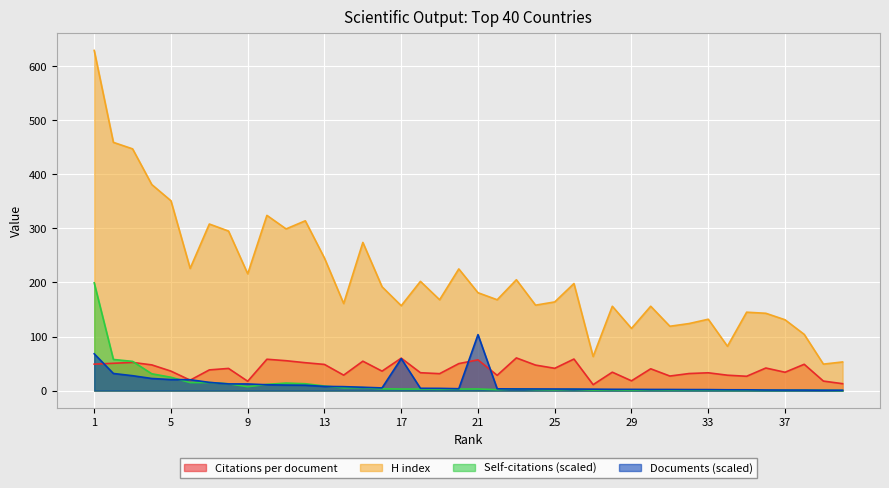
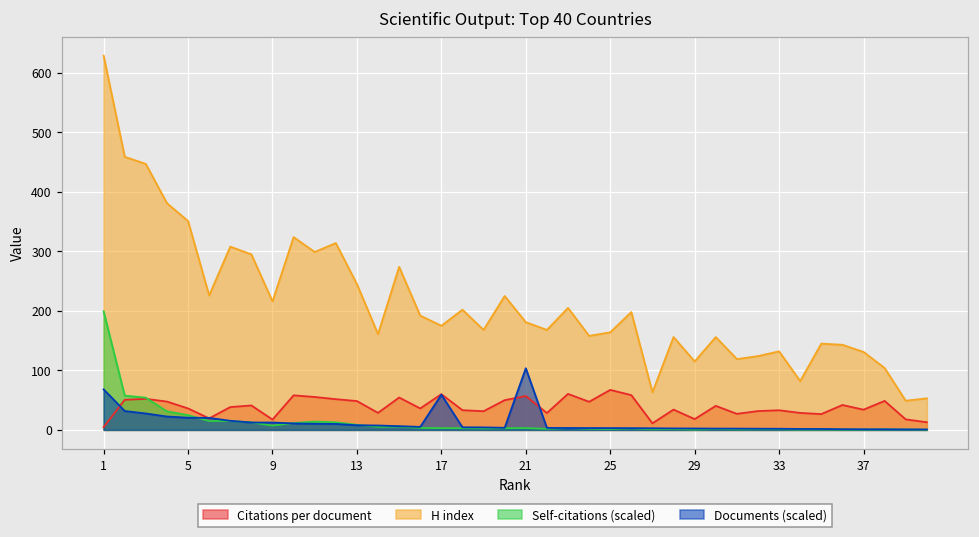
  {
    "Citations per document": {
-     "1": 50,
+     "1": 0,
      "5": 40,
      "9": 20,
      "13": 50,
      "21": 60,
-     "25": 40,
+     "25": 70,
      "29": 20,
      "33": 30,
      "37": 30
    },
    "H index": {
      "1": 630,
      "5": 350,
      "9": 220,
      "13": 250,
-     "17": 160,
+     "17": 180,
      "21": 180,
      "25": 160,
      "29": 120,
      "33": 130,
      "37": 130
    },
    "Self-citations (scaled)": {
      "1": 200,
      "9": 10,
      "17": 0,
      "21": 0
    },
    "Documents (scaled)": {
      "1": 70,
      "9": 10,
      "21": 100
    }
  }
